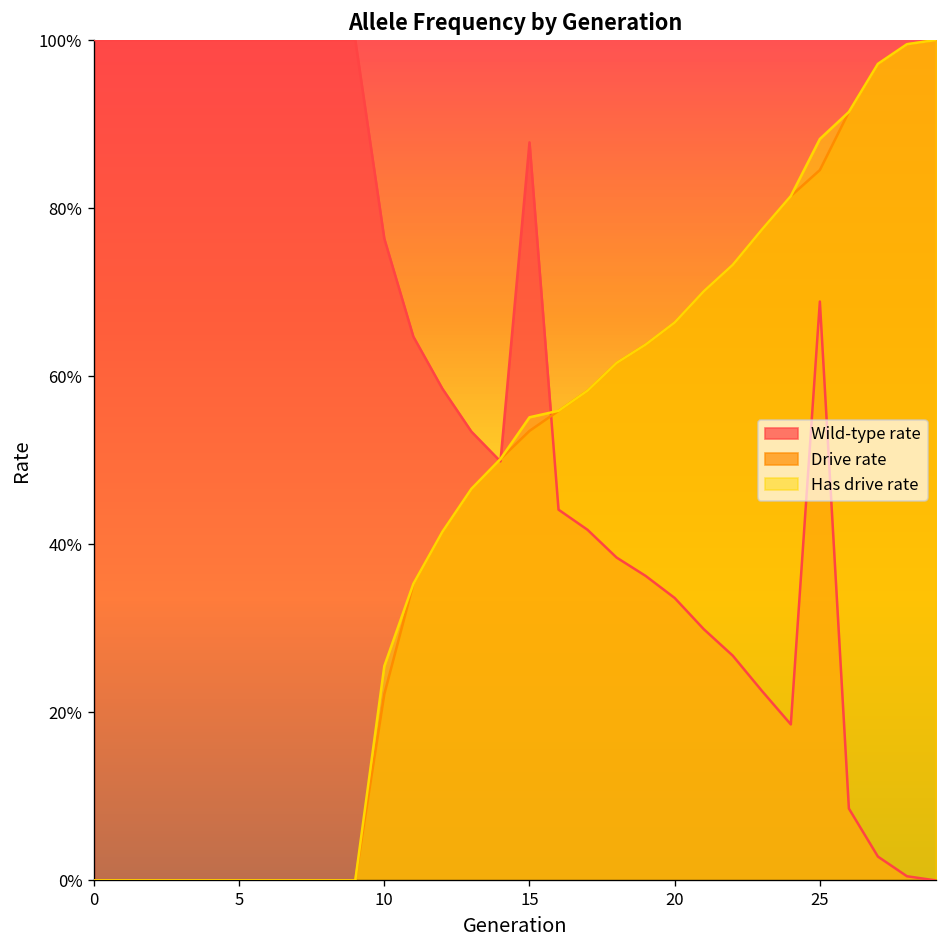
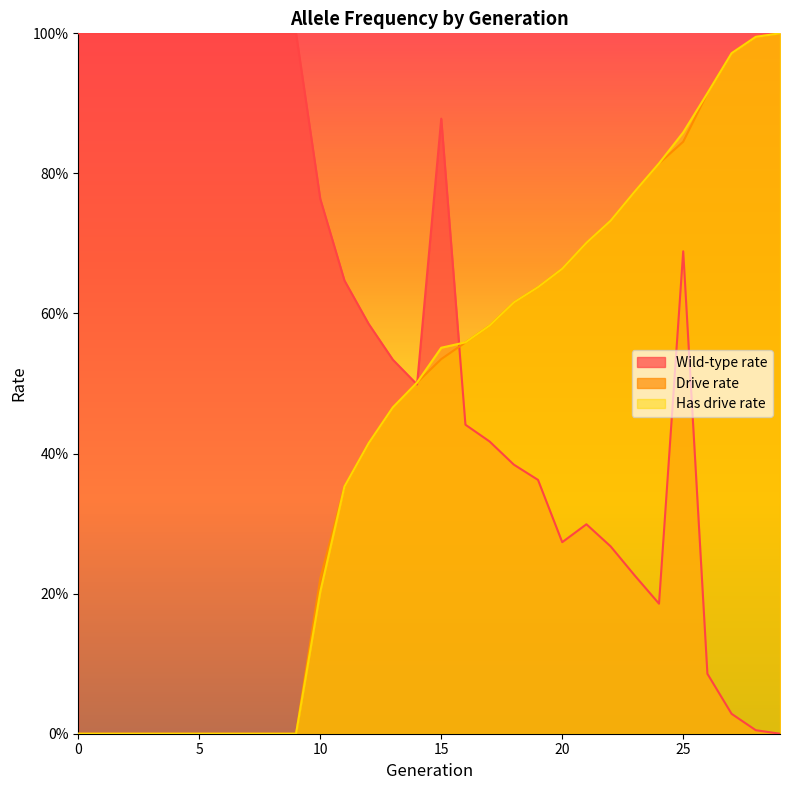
  {
    "Wild-type rate": {
      "0": "100%",
      "5": "100%",
      "10": "76%",
      "15": "88%",
-     "20": "34%",
+     "20": "27%",
      "25": "69%"
    },
    "Drive rate": {
      "10": "22%",
      "15": "53%",
      "25": "85%"
    },
    "Has drive rate": {
-     "10": "26%",
+     "10": "20%",
      "15": "55%",
-     "25": "88%"
+     "25": "86%"
    }
  }
